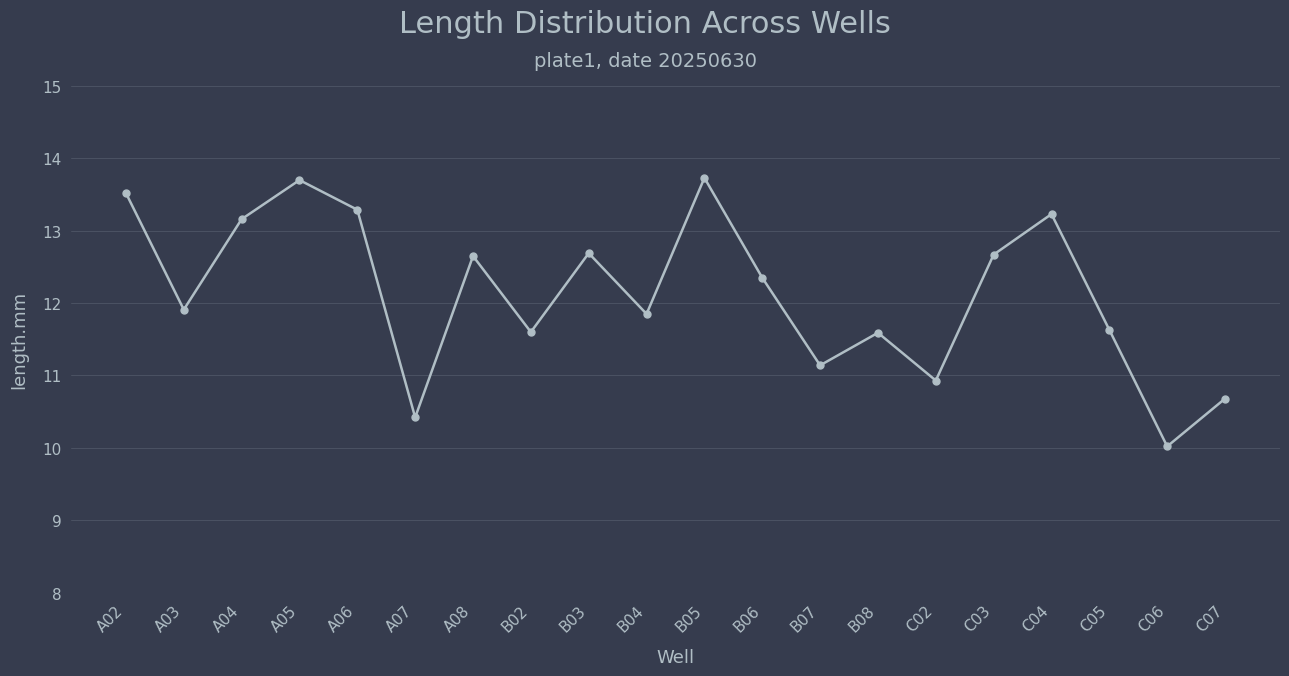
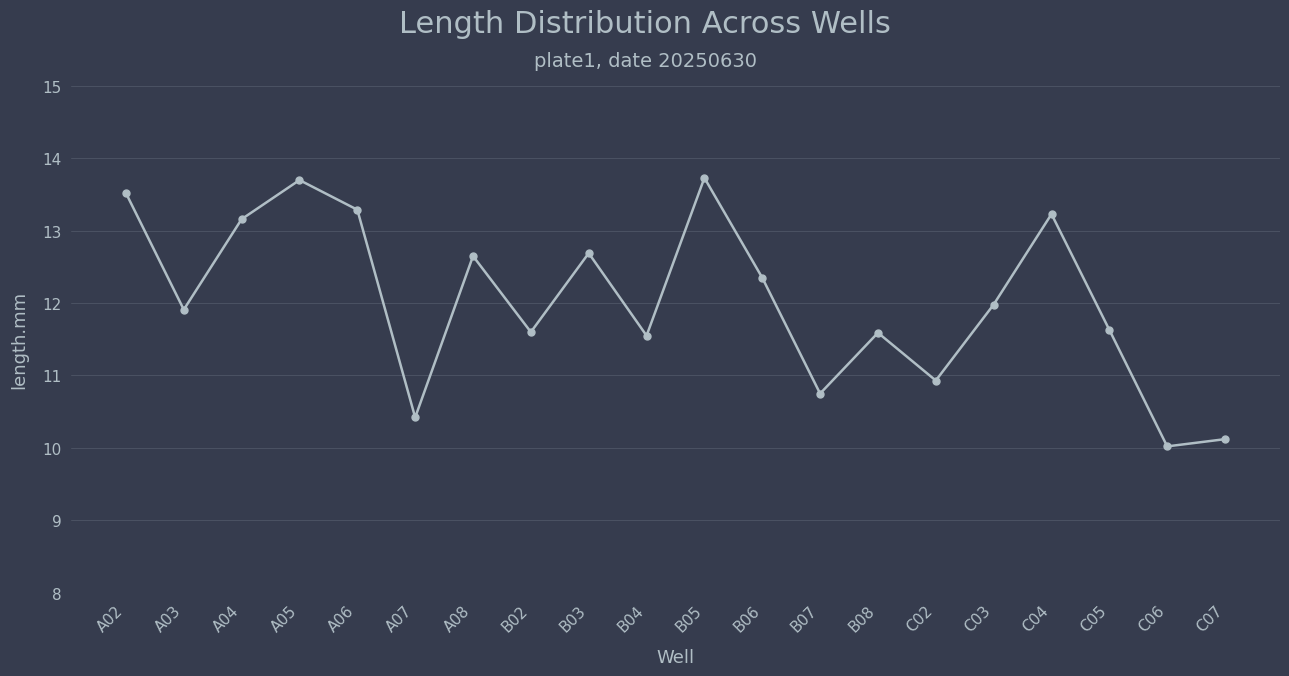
  {
    "A02": 13.5,
    "A03": 11.9,
    "A04": 13.2,
    "A05": 13.7,
    "A06": 13.3,
    "A07": 10.4,
    "A08": 12.7,
    "B02": 11.6,
    "B03": 12.7,
-   "B04": 11.9,
+   "B04": 11.6,
    "B05": 13.7,
    "B06": 12.4,
-   "B07": 11.1,
+   "B07": 10.8,
    "B08": 11.6,
    "C02": 10.9,
-   "C03": 12.7,
+   "C03": 12.0,
    "C04": 13.2,
    "C05": 11.6,
    "C06": 10.0,
-   "C07": 10.7
+   "C07": 10.1
  }
